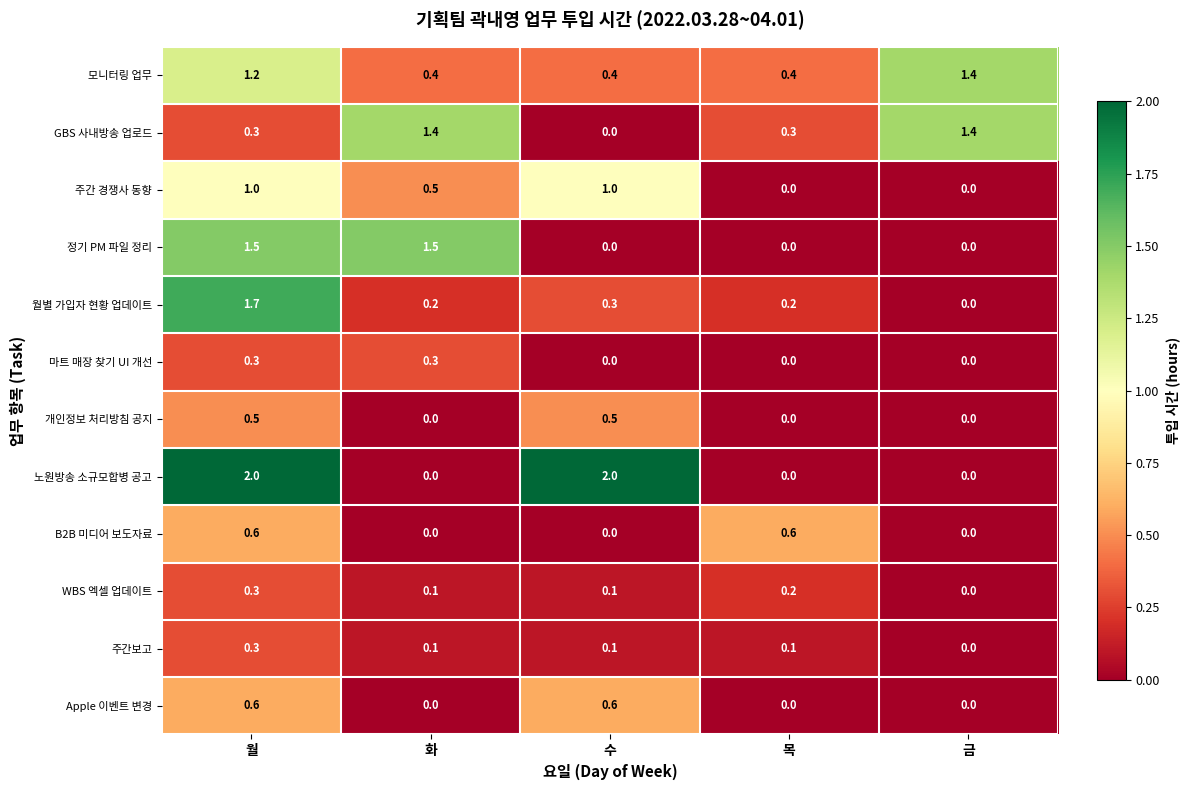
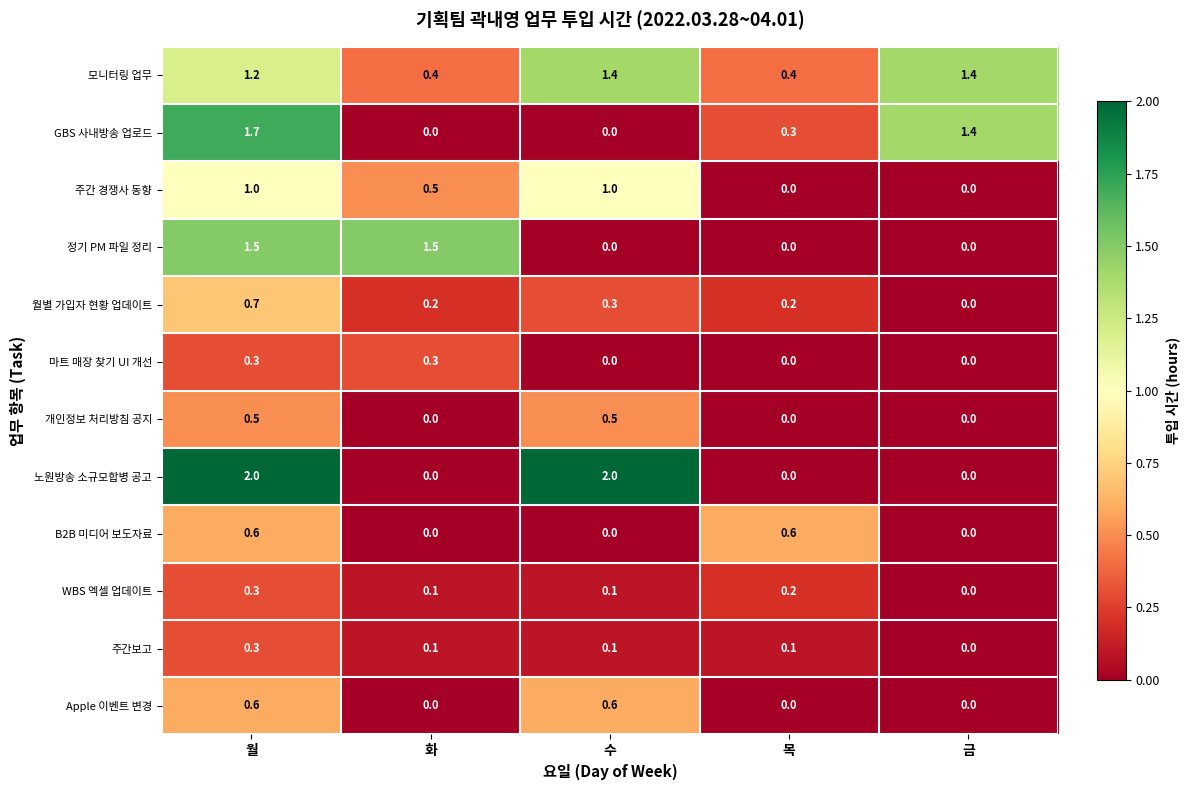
  {
    "모니터링 업무": {
      "월": 1.2,
      "화": 0.4,
-     "수": 0.4,
+     "수": 1.4,
      "목": 0.4,
      "금": 1.4
    },
    "GBS 사내방송 업로드": {
-     "월": 0.3,
-     "화": 1.4,
+     "월": 1.7,
+     "화": 0.0,
      "수": 0.0,
      "목": 0.3,
      "금": 1.4
    },
    "주간 경쟁사 동향": {
      "월": 1.0,
      "화": 0.5,
      "수": 1.0,
      "목": 0.0,
      "금": 0.0
    },
    "정기 PM 파일 정리": {
      "월": 1.5,
      "화": 1.5,
      "수": 0.0,
      "목": 0.0,
      "금": 0.0
    },
    "월별 가입자 현황 업데이트": {
-     "월": 1.7,
+     "월": 0.7,
      "화": 0.2,
      "수": 0.3,
      "목": 0.2,
      "금": 0.0
    },
    "마트 매장 찾기 UI 개선": {
      "월": 0.3,
      "화": 0.3,
      "수": 0.0,
      "목": 0.0,
      "금": 0.0
    },
    "개인정보 처리방침 공지": {
      "월": 0.5,
      "화": 0.0,
      "수": 0.5,
      "목": 0.0,
      "금": 0.0
    },
    "노원방송 소규모합병 공고": {
      "월": 2.0,
      "화": 0.0,
      "수": 2.0,
      "목": 0.0,
      "금": 0.0
    },
    "B2B 미디어 보도자료": {
      "월": 0.6,
      "화": 0.0,
      "수": 0.0,
      "목": 0.6,
      "금": 0.0
    },
    "WBS 엑셀 업데이트": {
      "월": 0.3,
      "화": 0.1,
      "수": 0.1,
      "목": 0.2,
      "금": 0.0
    },
    "주간보고": {
      "월": 0.3,
      "화": 0.1,
      "수": 0.1,
      "목": 0.1,
      "금": 0.0
    },
    "Apple 이벤트 변경": {
      "월": 0.6,
      "화": 0.0,
      "수": 0.6,
      "목": 0.0,
      "금": 0.0
    }
  }
